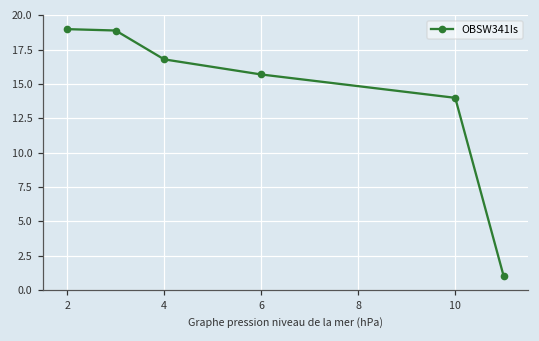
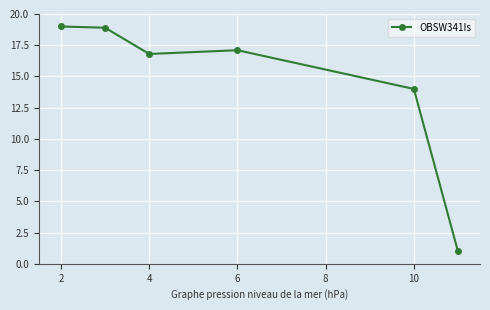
  {
    "2": 19.0,
    "4": 16.8,
-   "6": 15.7,
+   "6": 17.1,
    "10": 14.0
  }
